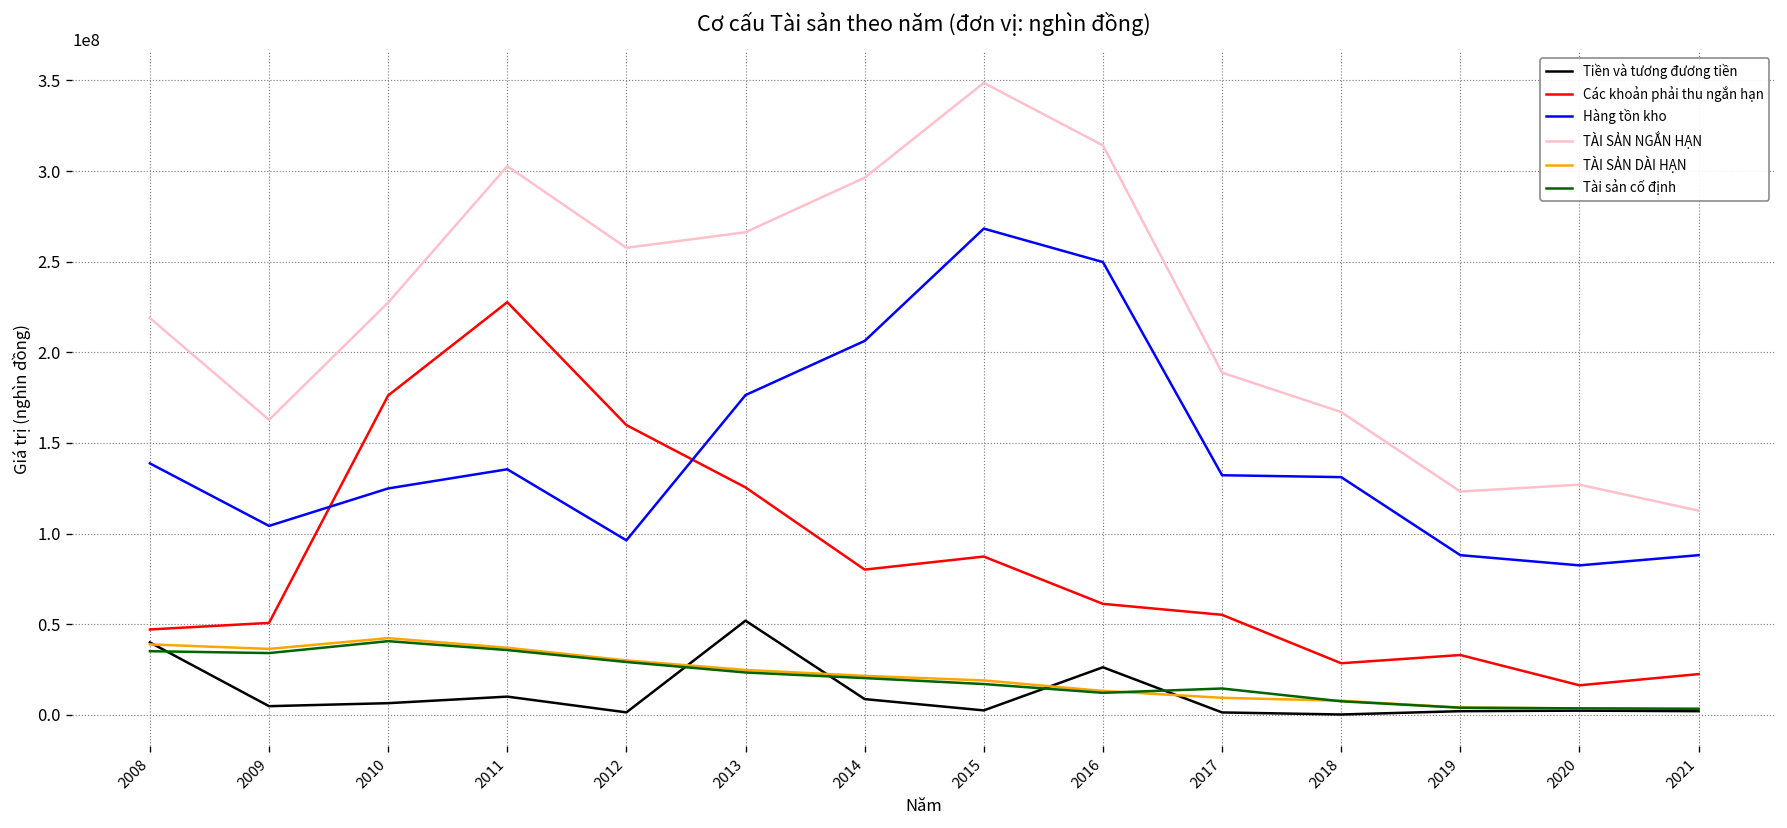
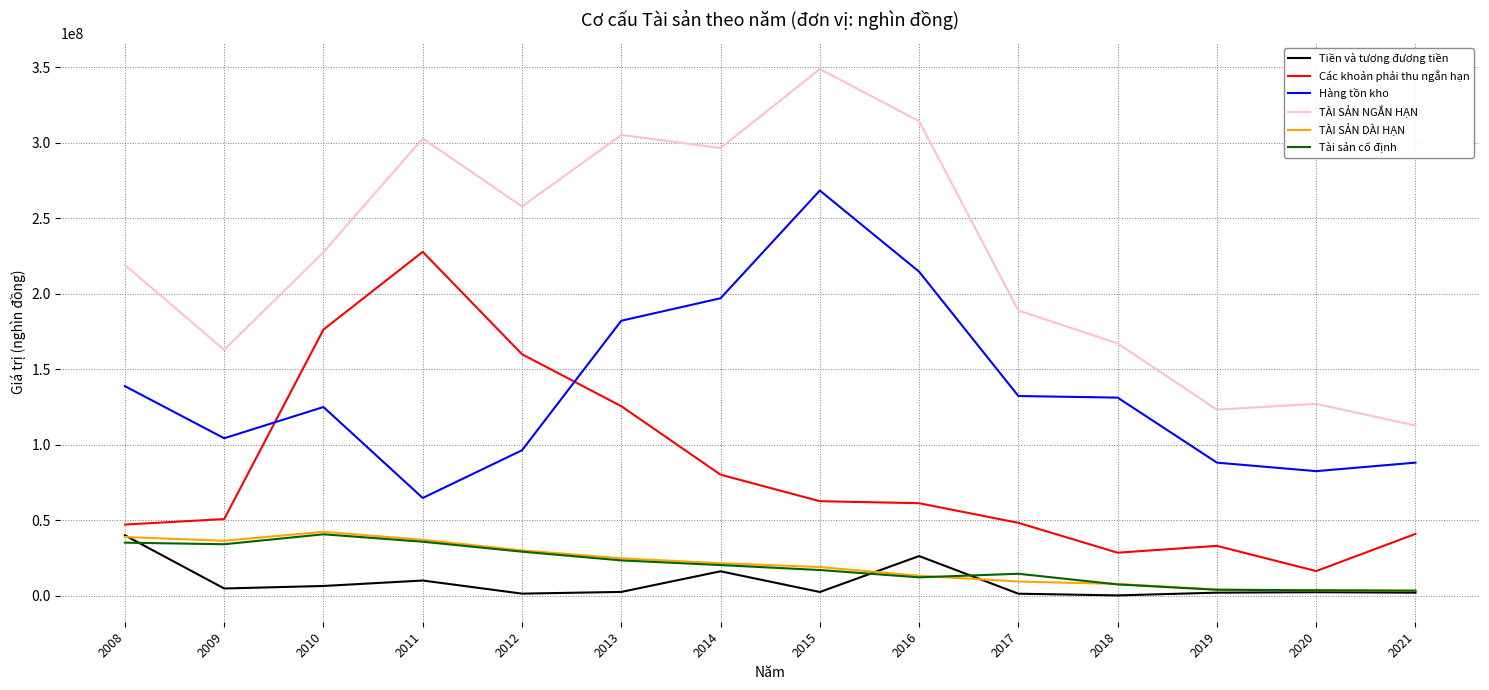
  {
    "Tiền và tương đương tiền": {
      "2009": 5000000,
      "2010": 6000000,
      "2011": 10000000,
      "2012": 1000000,
-     "2013": 52000000,
-     "2014": 9000000,
+     "2013": 3000000,
+     "2014": 16000000,
      "2015": 2000000,
      "2016": 26000000,
      "2017": 1000000,
      "2018": 0,
      "2019": 2000000
    },
    "Các khoản phải thu ngắn hạn": {
      "2008": 47000000,
      "2009": 51000000,
      "2010": 176000000,
      "2011": 228000000,
      "2012": 160000000,
      "2013": 125000000,
      "2014": 80000000,
-     "2015": 87000000,
+     "2015": 63000000,
      "2016": 61000000,
-     "2017": 55000000,
+     "2017": 48000000,
      "2018": 29000000,
      "2019": 33000000,
      "2020": 16000000,
-     "2021": 23000000
+     "2021": 41000000
    },
    "Hàng tồn kho": {
      "2008": 139000000,
      "2009": 104000000,
      "2010": 125000000,
-     "2011": 135000000,
+     "2011": 65000000,
      "2012": 96000000,
-     "2013": 176000000,
-     "2014": 206000000,
+     "2013": 182000000,
+     "2014": 197000000,
      "2015": 268000000,
-     "2016": 250000000,
+     "2016": 215000000,
      "2017": 132000000,
      "2018": 131000000,
      "2019": 88000000,
      "2020": 82000000,
      "2021": 88000000
    },
    "TÀI SẢN NGẮN HẠN": {
      "2008": 219000000,
      "2009": 163000000,
      "2010": 227000000,
      "2011": 303000000,
      "2012": 258000000,
-     "2013": 266000000,
+     "2013": 305000000,
      "2014": 296000000,
      "2015": 349000000,
      "2016": 314000000,
      "2017": 189000000,
      "2018": 167000000,
      "2019": 123000000,
      "2020": 127000000,
      "2021": 113000000
    },
    "TÀI SẢN DÀI HẠN": {
      "2009": 36000000,
      "2015": 19000000,
      "2017": 9000000
    },
    "Tài sản cố định": {
      "2008": 35000000,
      "2009": 34000000,
      "2015": 17000000,
      "2017": 15000000
    }
  }
